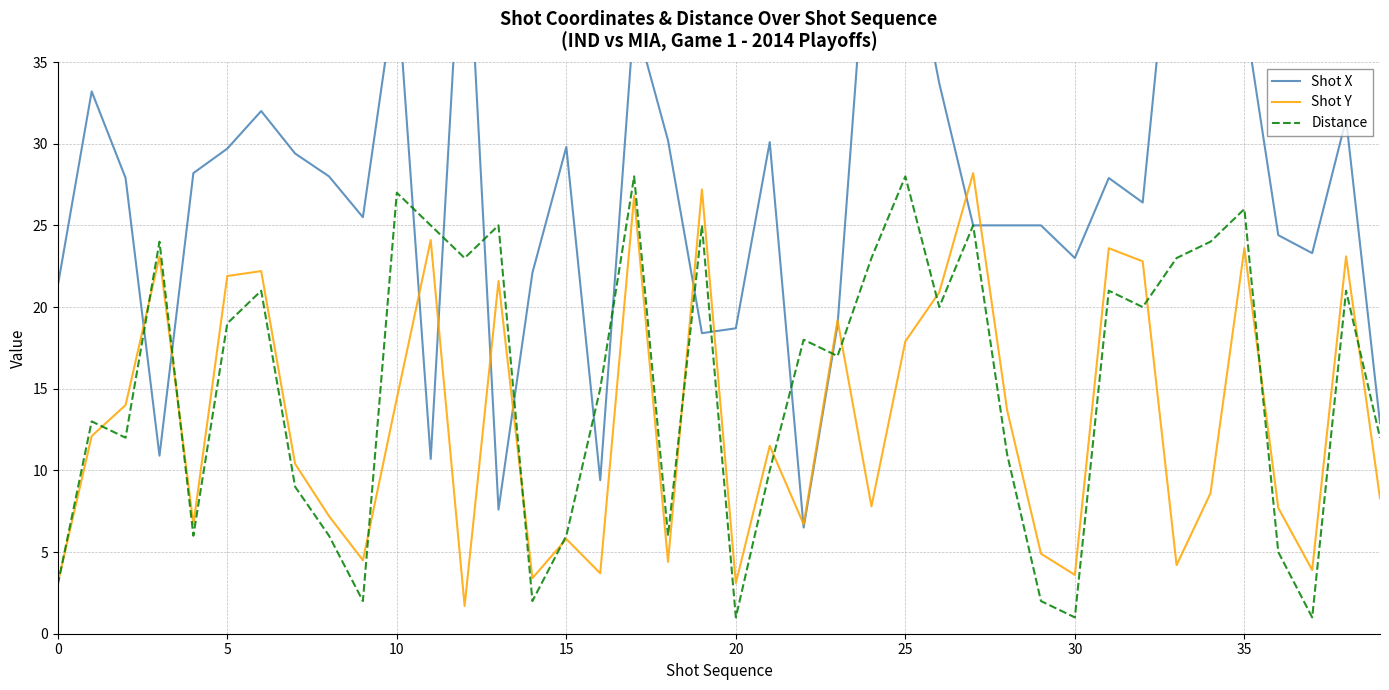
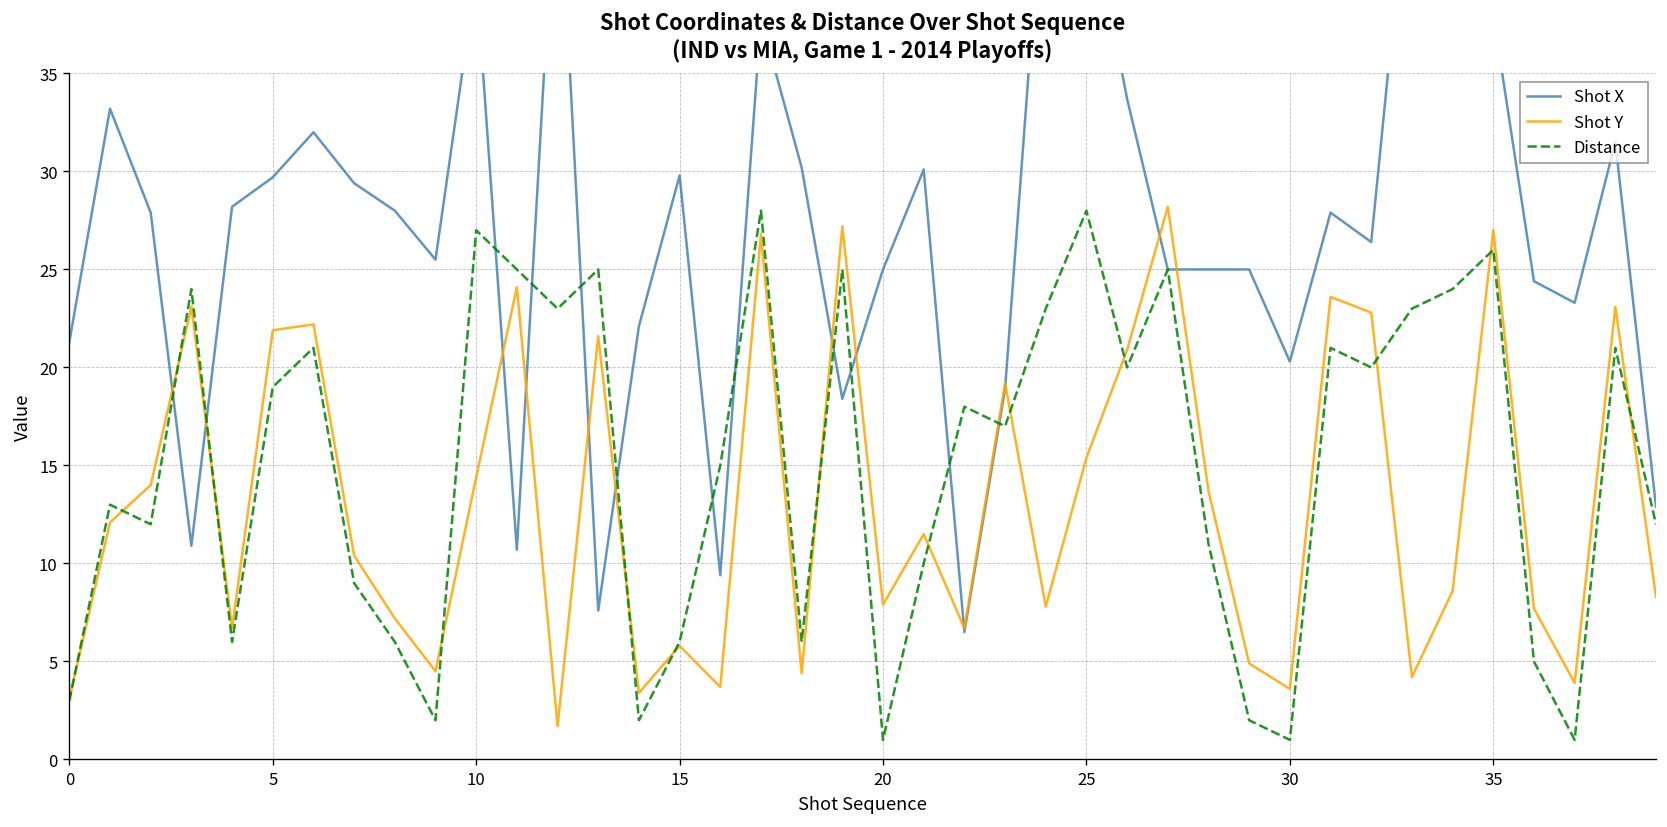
  {
    "Shot X": {
      "0": 21.3,
      "5": 29.7,
      "15": 29.8,
-     "20": 18.7,
-     "30": 23.0
+     "20": 25.0,
+     "30": 20.3
    },
    "Shot Y": {
      "5": 21.9,
      "10": 14.4,
      "15": 5.8,
-     "20": 3.1,
-     "25": 17.9,
+     "20": 7.9,
+     "25": 15.4,
      "30": 3.6,
-     "35": 23.6
+     "35": 27.0
    },
    "Distance": {
      "5": 19.0,
      "10": 27.0,
      "15": 6.0,
      "20": 1.0,
      "25": 28.0,
      "30": 1.0,
      "35": 26.0
    }
  }
